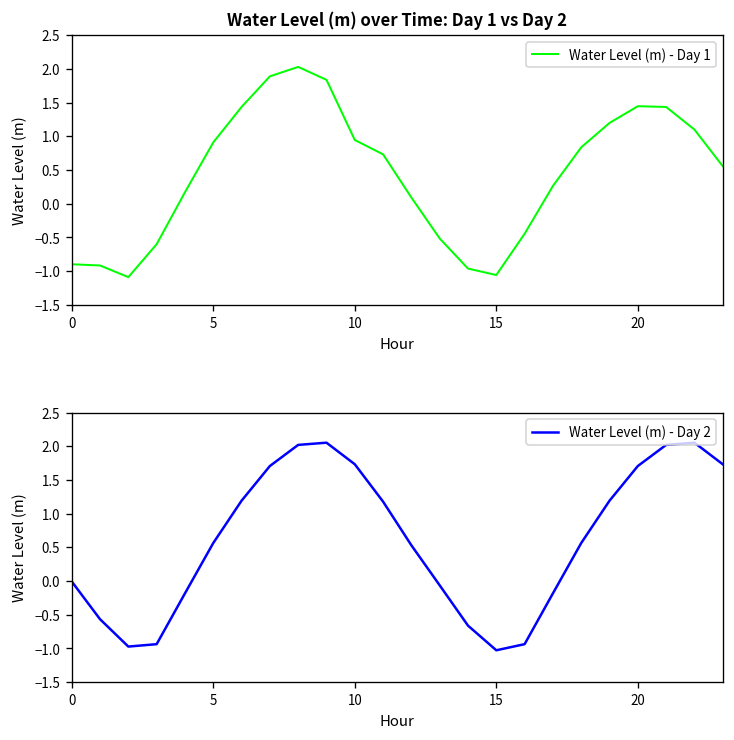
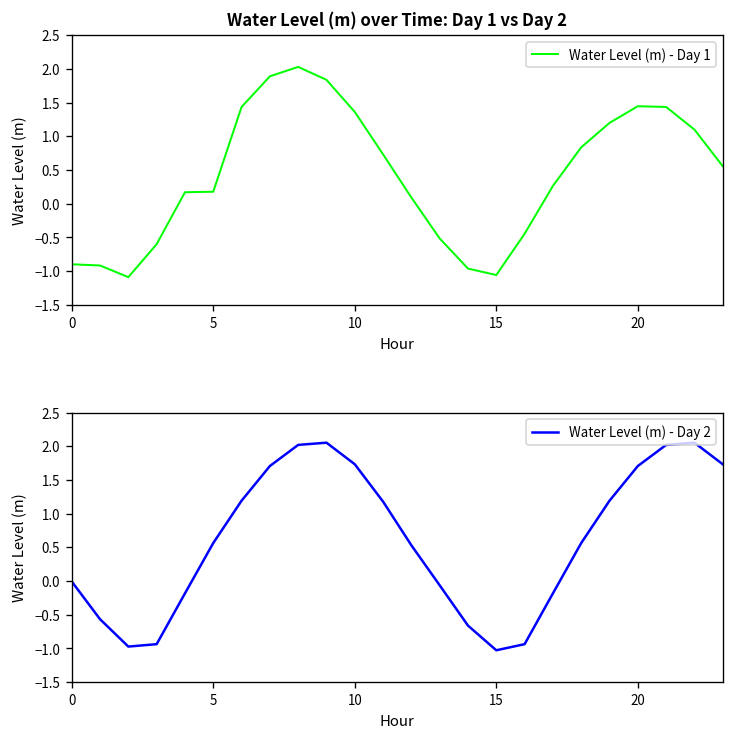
  {
    "Water Level (m) over Time: Day 1 vs Day 2": {
      "0": -0.9,
-     "5": 0.9,
-     "10": 0.9,
+     "5": 0.2,
+     "10": 1.4,
      "15": -1.1,
      "20": 1.4
    }
  }
